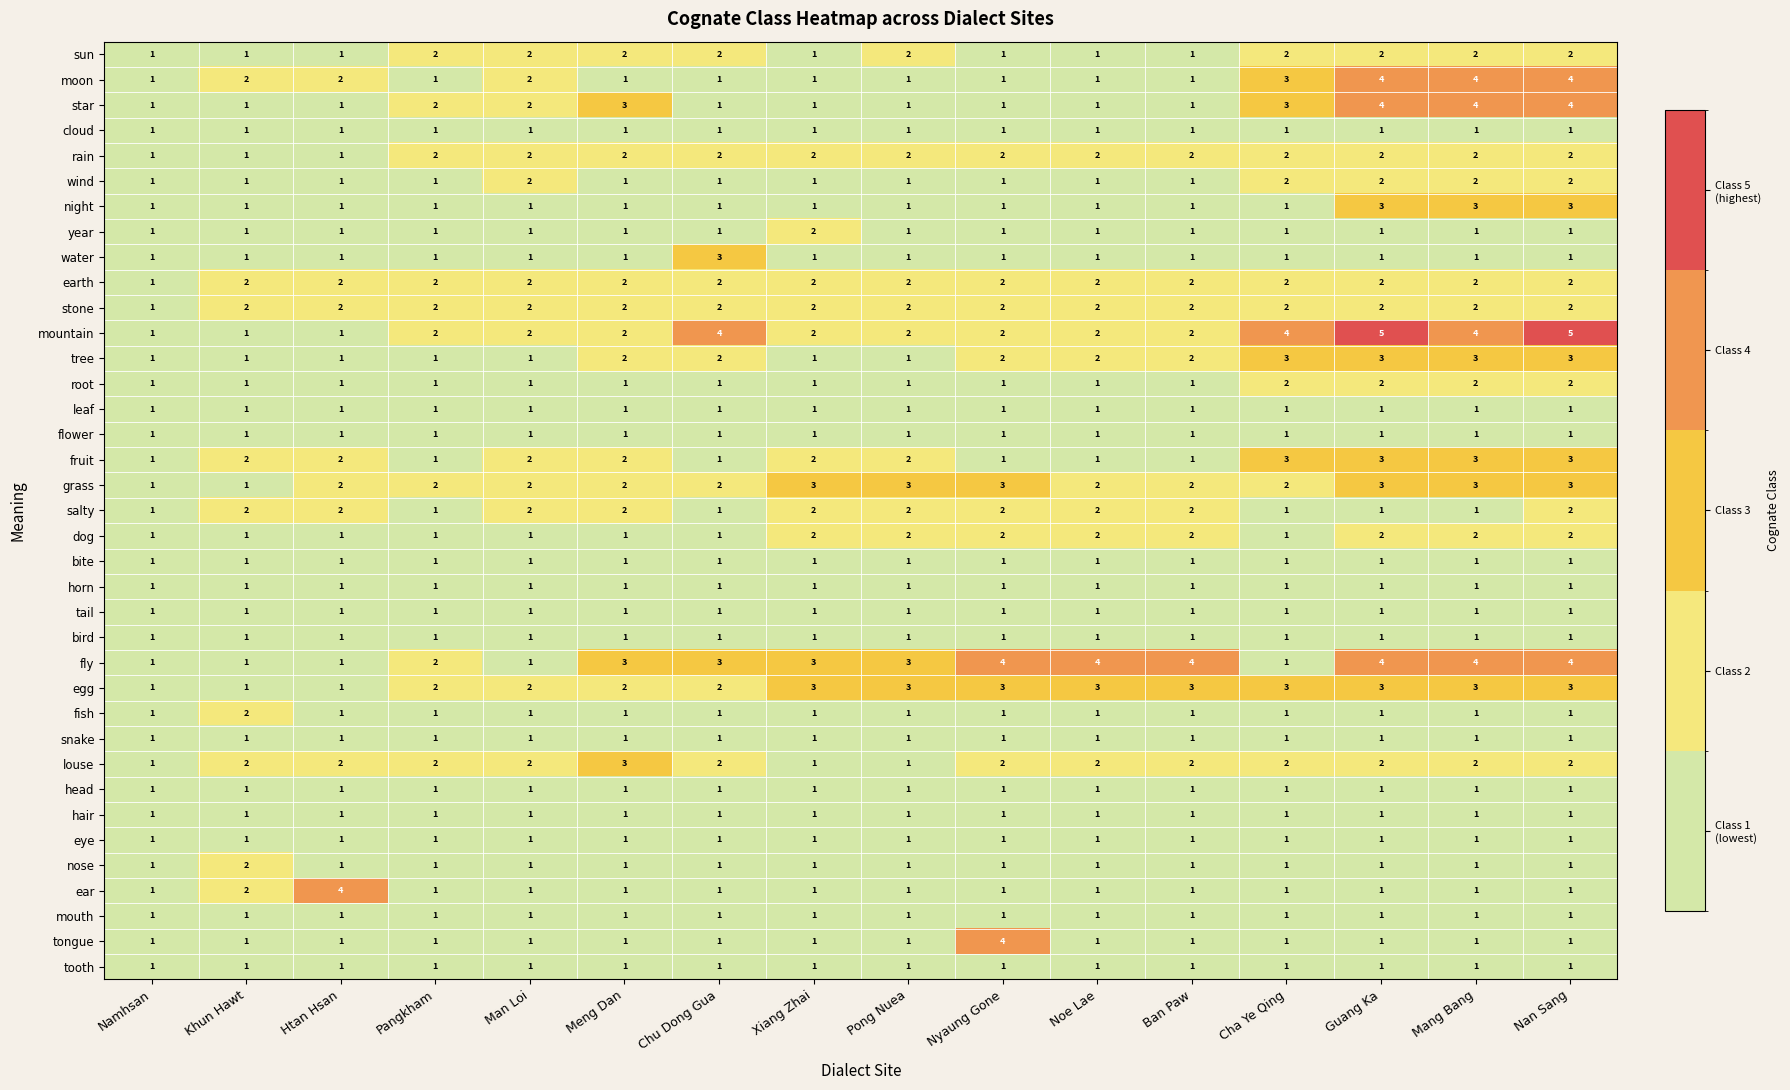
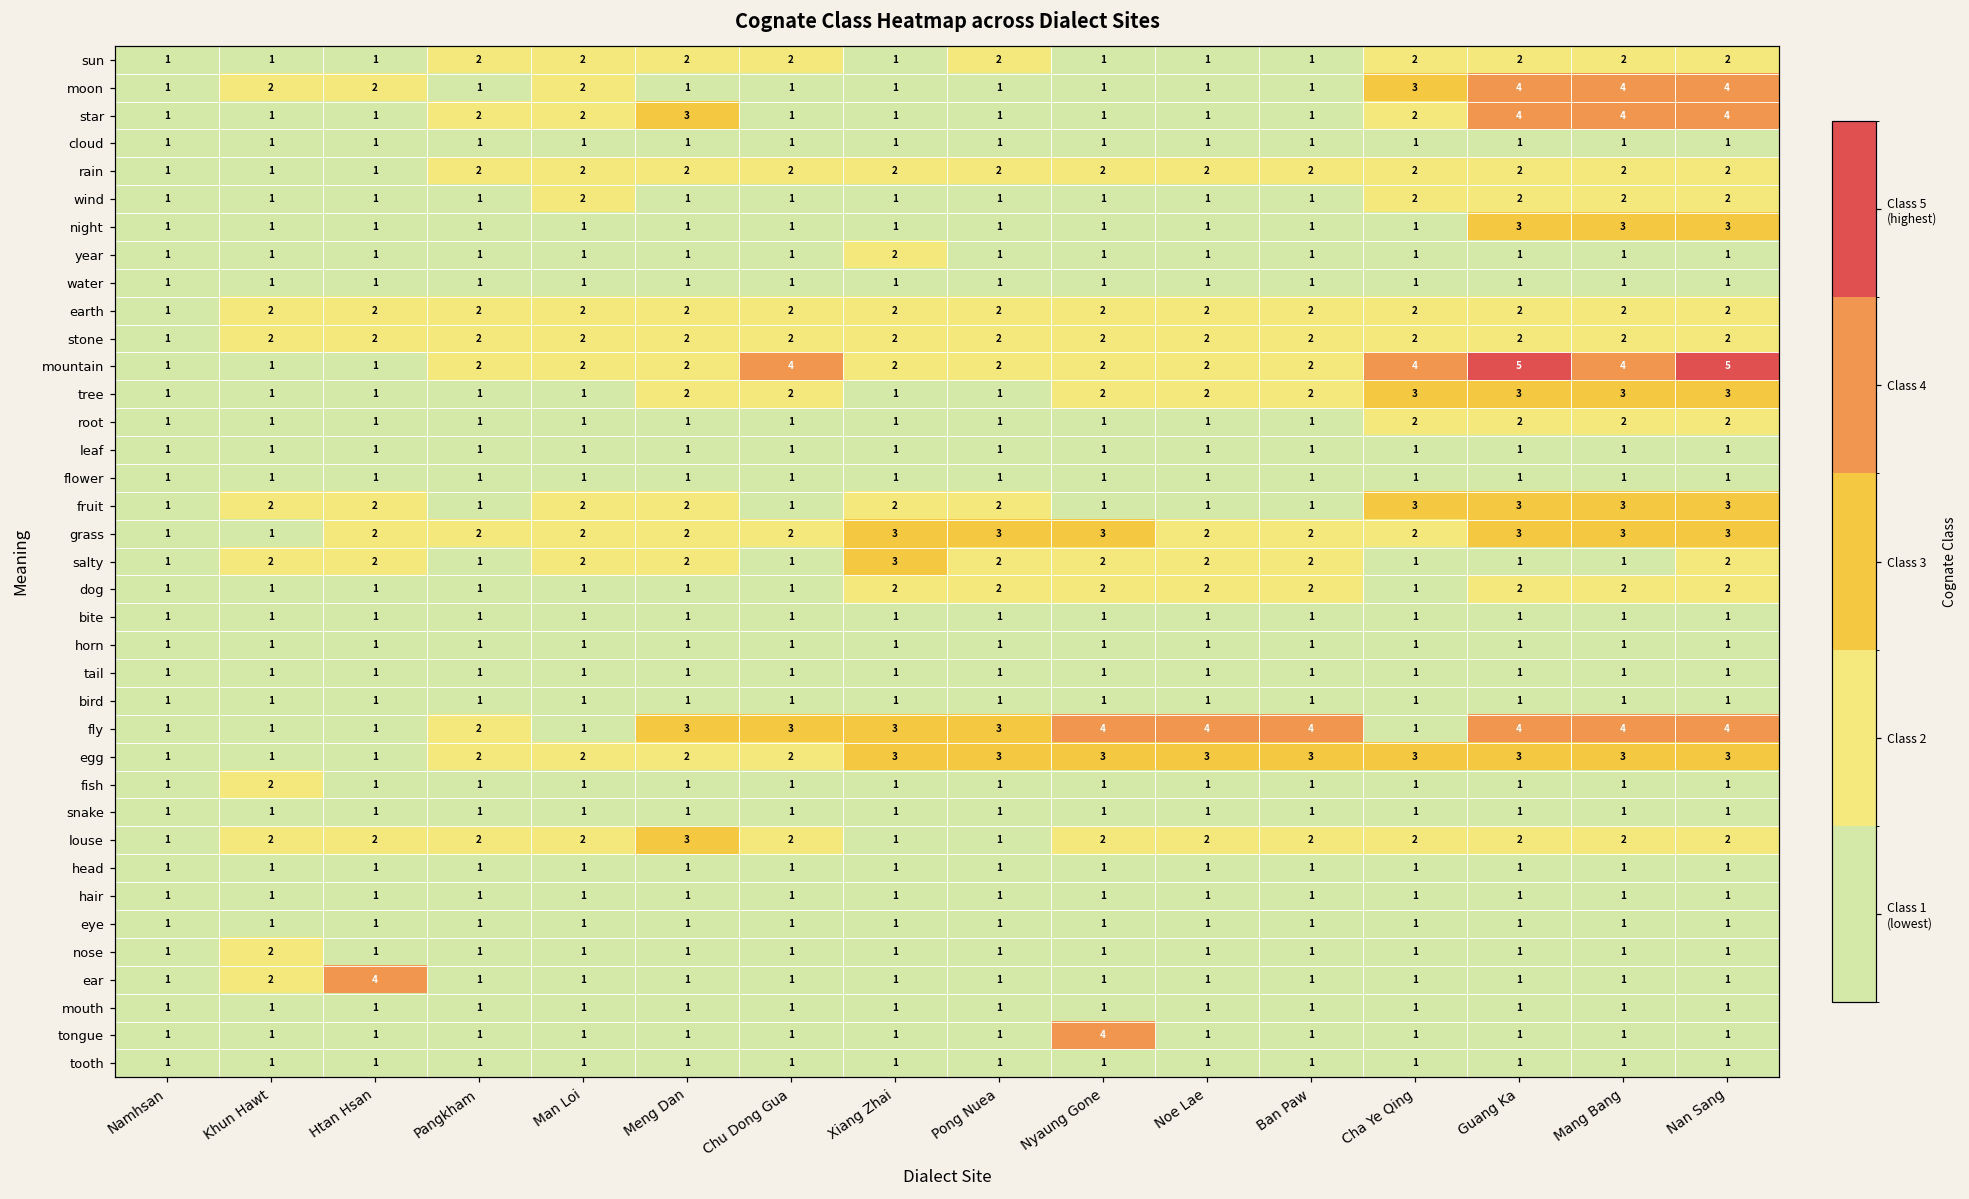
  {
    "star": {
      "Namhsan": 1,
      "Khun Hawt": 1,
      "Htan Hsan": 1,
      "Pangkham": 2,
      "Man Loi": 2,
      "Meng Dan": 3,
      "Chu Dong Gua": 1,
      "Xiang Zhai": 1,
      "Pong Nuea": 1,
      "Nyaung Gone": 1,
      "Noe Lae": 1,
      "Ban Paw": 1,
-     "Cha Ye Qing": 3,
+     "Cha Ye Qing": 2,
      "Guang Ka": 4,
      "Mang Bang": 4,
      "Nan Sang": 4
    },
    "water": {
      "Namhsan": 1,
      "Khun Hawt": 1,
      "Htan Hsan": 1,
      "Pangkham": 1,
      "Man Loi": 1,
      "Meng Dan": 1,
-     "Chu Dong Gua": 3,
+     "Chu Dong Gua": 1,
      "Xiang Zhai": 1,
      "Pong Nuea": 1,
      "Nyaung Gone": 1,
      "Noe Lae": 1,
      "Ban Paw": 1,
      "Cha Ye Qing": 1,
      "Guang Ka": 1,
      "Mang Bang": 1,
      "Nan Sang": 1
    },
    "salty": {
      "Namhsan": 1,
      "Khun Hawt": 2,
      "Htan Hsan": 2,
      "Pangkham": 1,
      "Man Loi": 2,
      "Meng Dan": 2,
      "Chu Dong Gua": 1,
-     "Xiang Zhai": 2,
+     "Xiang Zhai": 3,
      "Pong Nuea": 2,
      "Nyaung Gone": 2,
      "Noe Lae": 2,
      "Ban Paw": 2,
      "Cha Ye Qing": 1,
      "Guang Ka": 1,
      "Mang Bang": 1,
      "Nan Sang": 2
    }
  }
